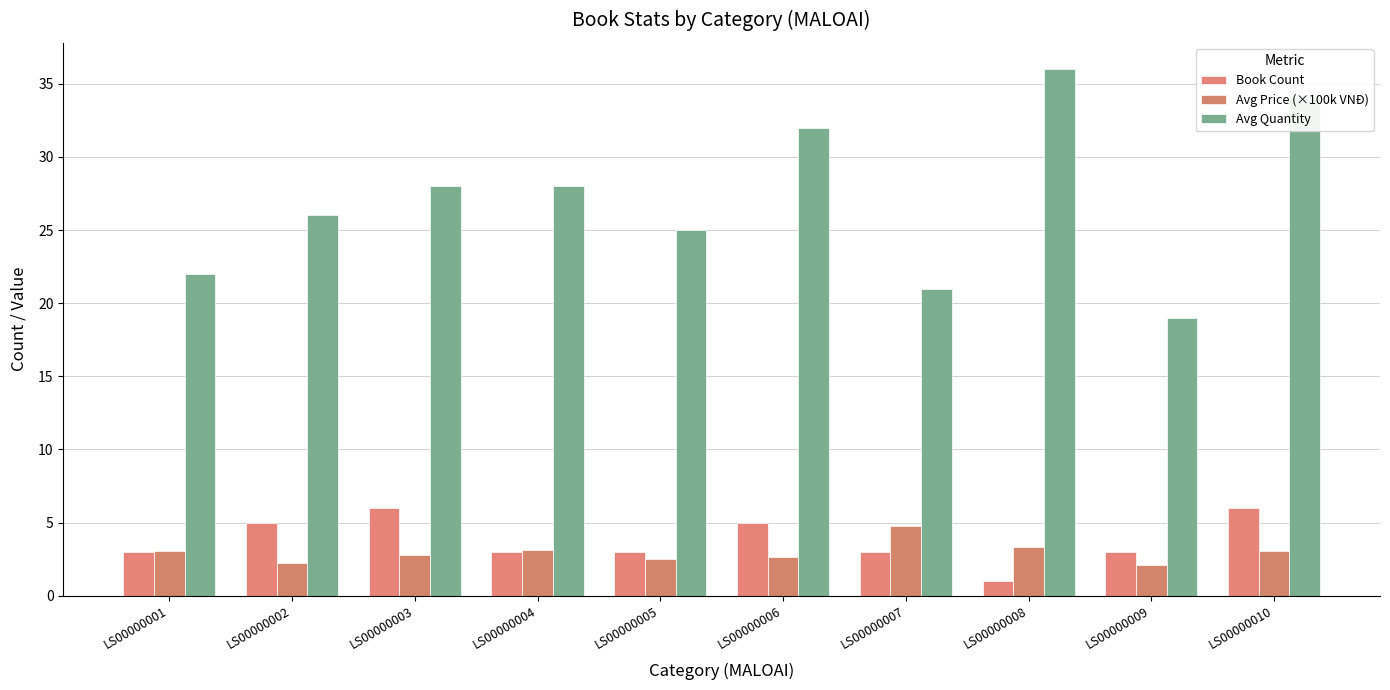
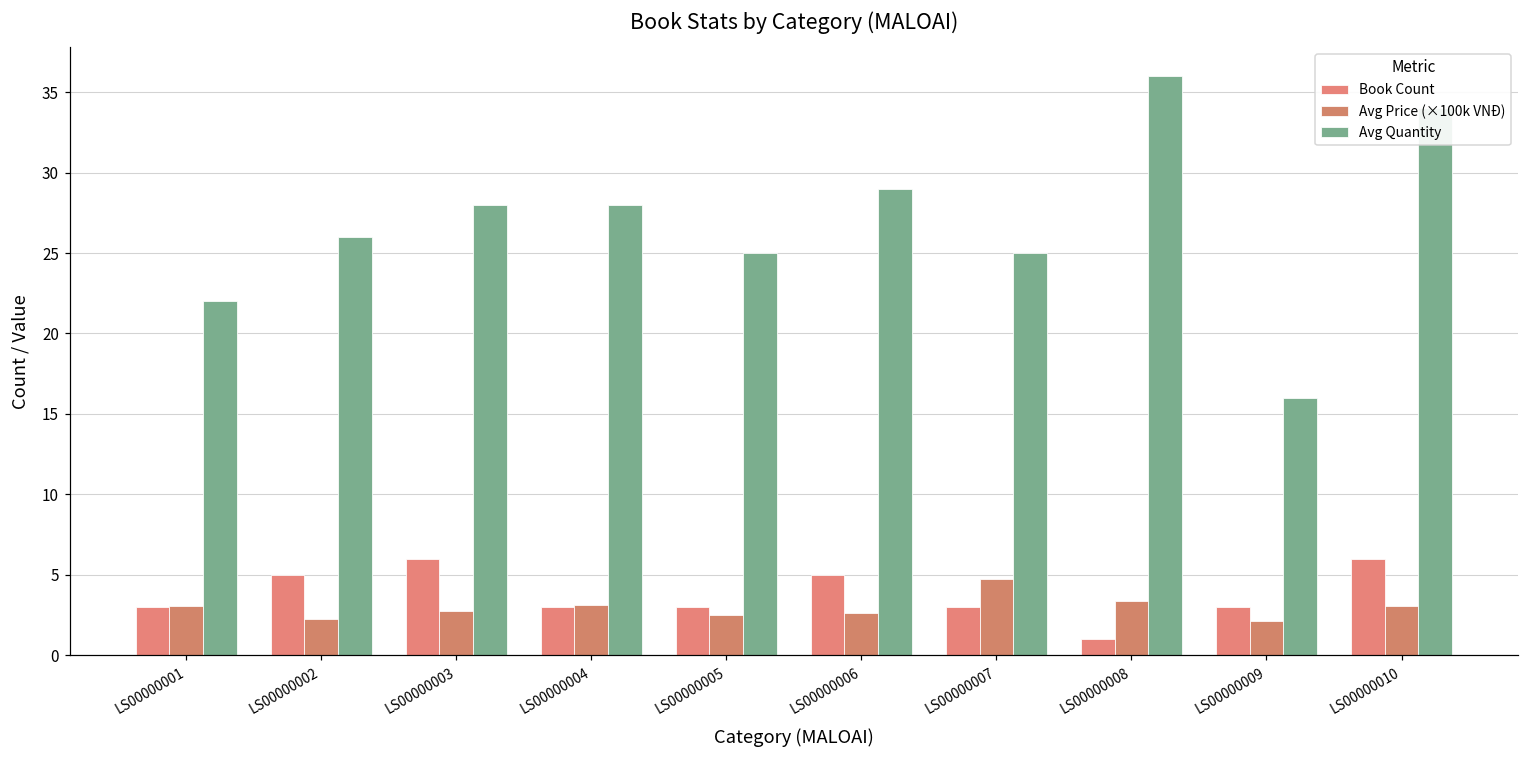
  {
    "Avg Quantity": {
      "LS00000001": 22,
      "LS00000002": 26,
      "LS00000003": 28,
      "LS00000004": 28,
      "LS00000005": 25,
-     "LS00000006": 32,
-     "LS00000007": 21,
+     "LS00000006": 29,
+     "LS00000007": 25,
      "LS00000008": 36,
-     "LS00000009": 19
+     "LS00000009": 16
    }
  }
